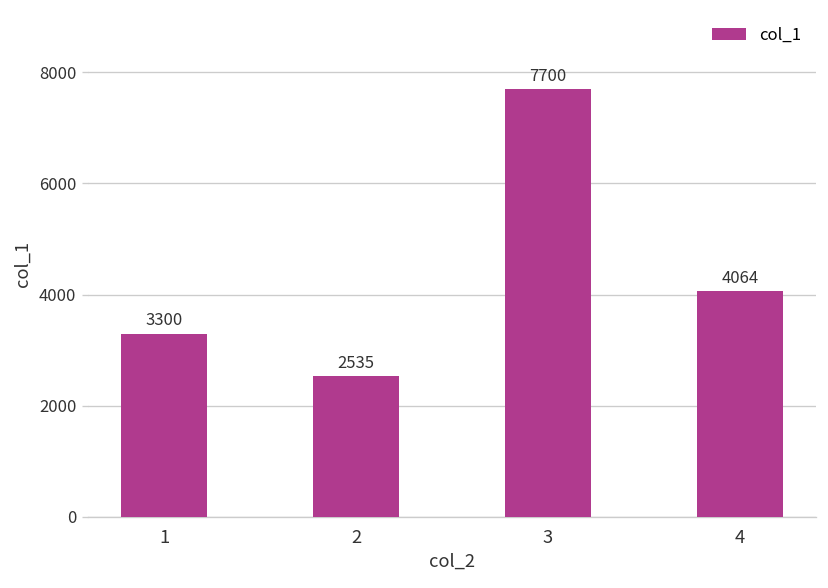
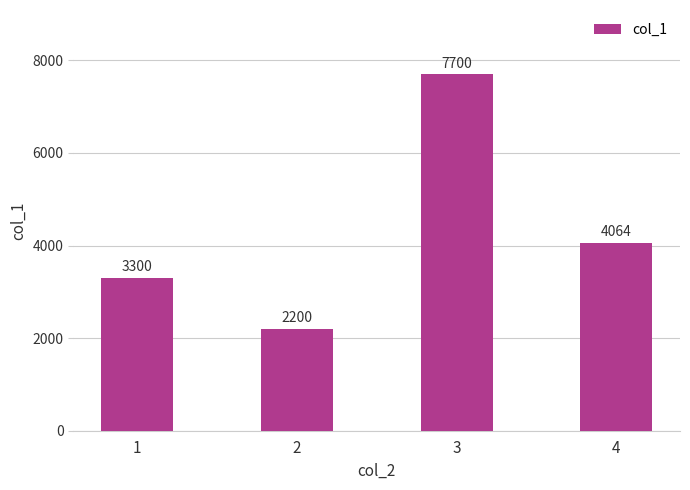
  {
    "1": 3300,
-   "2": 2535,
+   "2": 2200,
    "3": 7700,
    "4": 4064
  }
